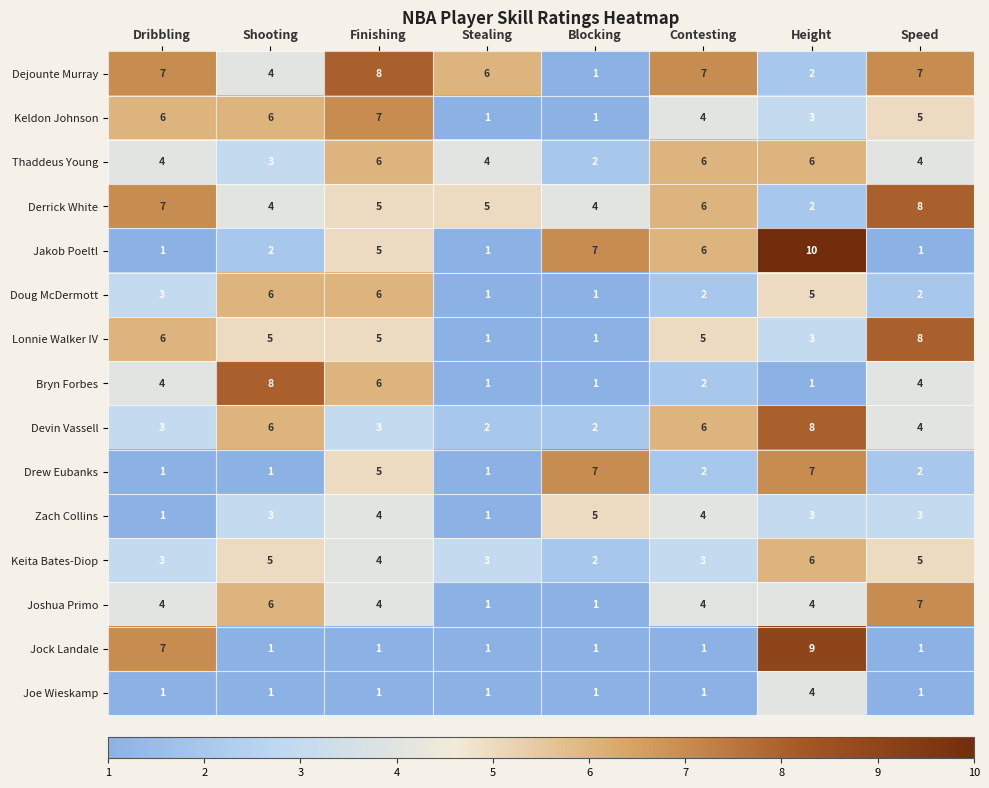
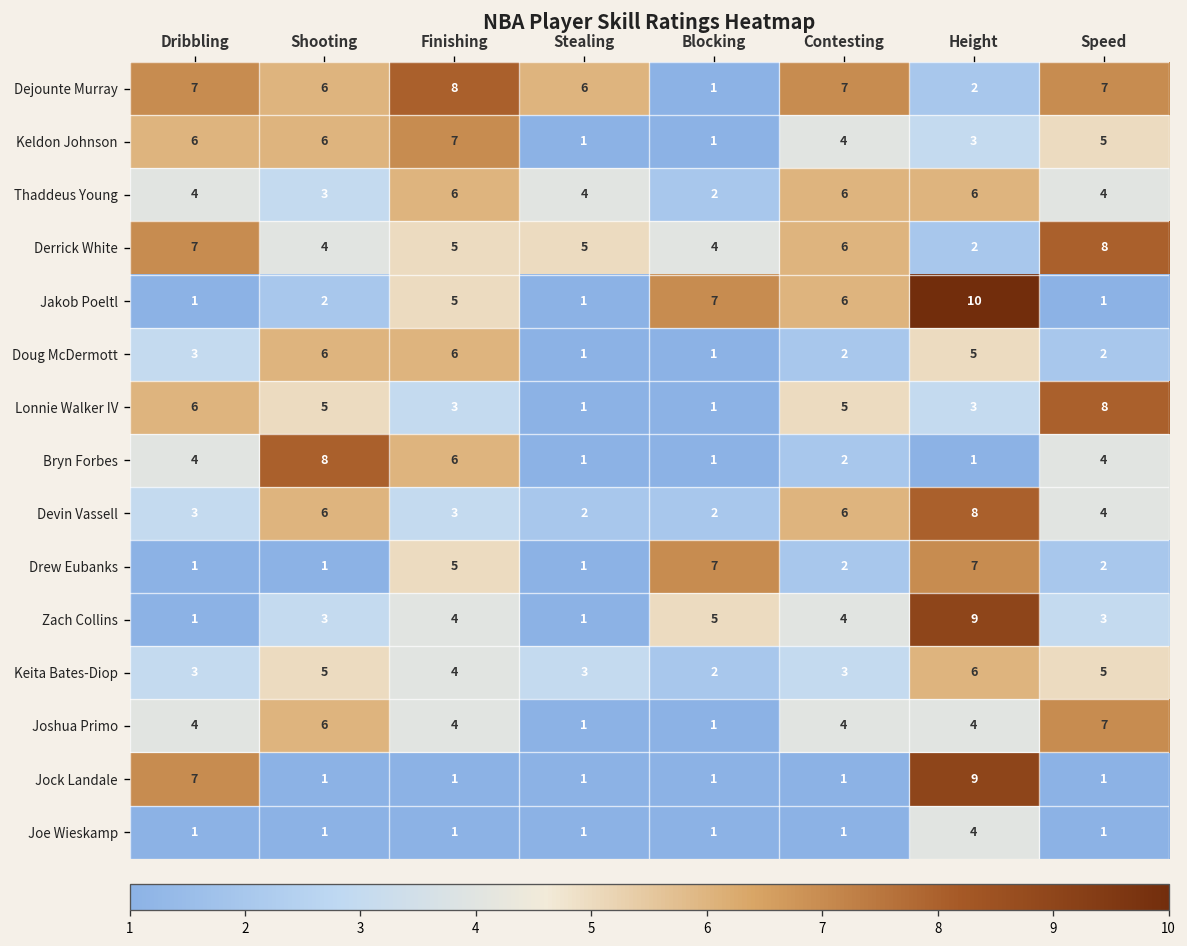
  {
    "Dejounte Murray": {
      "Dribbling": 7,
-     "Shooting": 4,
+     "Shooting": 6,
      "Finishing": 8,
      "Stealing": 6,
      "Blocking": 1,
      "Contesting": 7,
      "Height": 2,
      "Speed": 7
    },
    "Keldon Johnson": {
      "Dribbling": 6,
      "Shooting": 6,
      "Finishing": 7,
      "Stealing": 1,
      "Blocking": 1,
      "Contesting": 4,
      "Height": 3,
      "Speed": 5
    },
    "Thaddeus Young": {
      "Dribbling": 4,
      "Shooting": 3,
      "Finishing": 6,
      "Stealing": 4,
      "Blocking": 2,
      "Contesting": 6,
      "Height": 6,
      "Speed": 4
    },
    "Derrick White": {
      "Dribbling": 7,
      "Shooting": 4,
      "Finishing": 5,
      "Stealing": 5,
      "Blocking": 4,
      "Contesting": 6,
      "Height": 2,
      "Speed": 8
    },
    "Jakob Poeltl": {
      "Dribbling": 1,
      "Shooting": 2,
      "Finishing": 5,
      "Stealing": 1,
      "Blocking": 7,
      "Contesting": 6,
      "Height": 10,
      "Speed": 1
    },
    "Doug McDermott": {
      "Dribbling": 3,
      "Shooting": 6,
      "Finishing": 6,
      "Stealing": 1,
      "Blocking": 1,
      "Contesting": 2,
      "Height": 5,
      "Speed": 2
    },
    "Lonnie Walker IV": {
      "Dribbling": 6,
      "Shooting": 5,
-     "Finishing": 5,
+     "Finishing": 3,
      "Stealing": 1,
      "Blocking": 1,
      "Contesting": 5,
      "Height": 3,
      "Speed": 8
    },
    "Bryn Forbes": {
      "Dribbling": 4,
      "Shooting": 8,
      "Finishing": 6,
      "Stealing": 1,
      "Blocking": 1,
      "Contesting": 2,
      "Height": 1,
      "Speed": 4
    },
    "Devin Vassell": {
      "Dribbling": 3,
      "Shooting": 6,
      "Finishing": 3,
      "Stealing": 2,
      "Blocking": 2,
      "Contesting": 6,
      "Height": 8,
      "Speed": 4
    },
    "Drew Eubanks": {
      "Dribbling": 1,
      "Shooting": 1,
      "Finishing": 5,
      "Stealing": 1,
      "Blocking": 7,
      "Contesting": 2,
      "Height": 7,
      "Speed": 2
    },
    "Zach Collins": {
      "Dribbling": 1,
      "Shooting": 3,
      "Finishing": 4,
      "Stealing": 1,
      "Blocking": 5,
      "Contesting": 4,
-     "Height": 3,
+     "Height": 9,
      "Speed": 3
    },
    "Keita Bates-Diop": {
      "Dribbling": 3,
      "Shooting": 5,
      "Finishing": 4,
      "Stealing": 3,
      "Blocking": 2,
      "Contesting": 3,
      "Height": 6,
      "Speed": 5
    },
    "Joshua Primo": {
      "Dribbling": 4,
      "Shooting": 6,
      "Finishing": 4,
      "Stealing": 1,
      "Blocking": 1,
      "Contesting": 4,
      "Height": 4,
      "Speed": 7
    },
    "Jock Landale": {
      "Dribbling": 7,
      "Shooting": 1,
      "Finishing": 1,
      "Stealing": 1,
      "Blocking": 1,
      "Contesting": 1,
      "Height": 9,
      "Speed": 1
    },
    "Joe Wieskamp": {
      "Dribbling": 1,
      "Shooting": 1,
      "Finishing": 1,
      "Stealing": 1,
      "Blocking": 1,
      "Contesting": 1,
      "Height": 4,
      "Speed": 1
    }
  }
